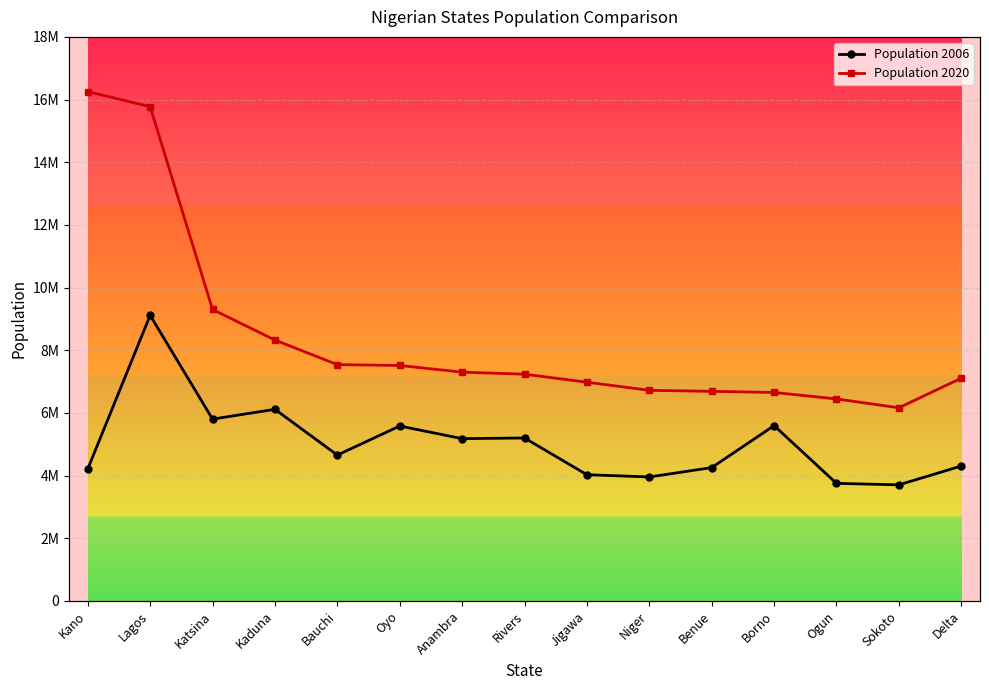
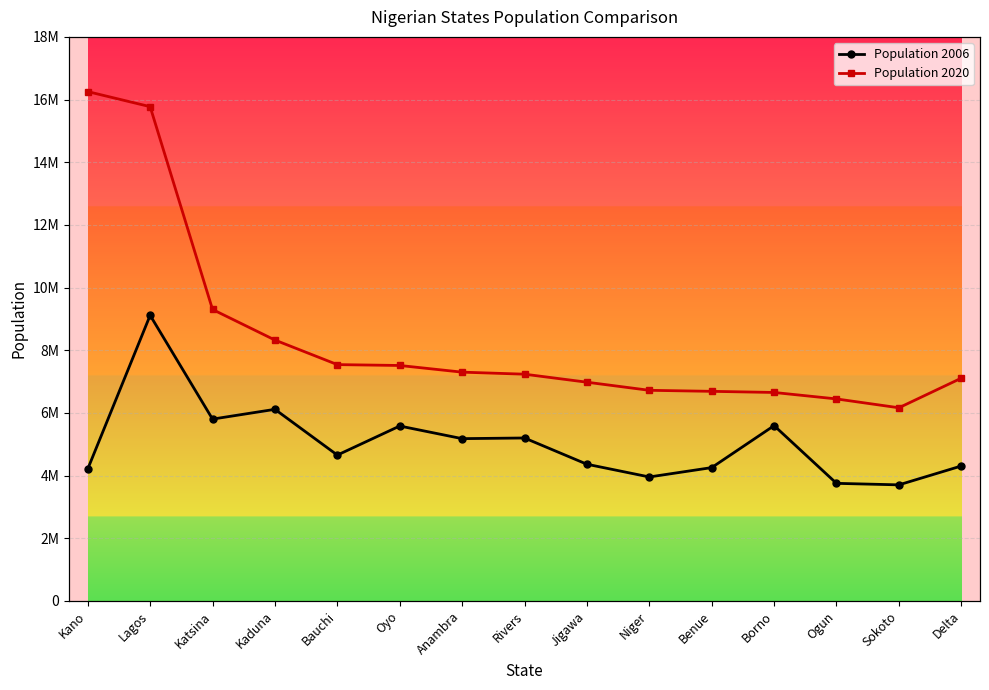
  {
    "Population 2006": {
      "Kano": 4200000,
      "Lagos": 9100000,
      "Katsina": 5800000,
      "Kaduna": 6100000,
      "Bauchi": 4700000,
      "Oyo": 5600000,
      "Anambra": 5200000,
      "Rivers": 5200000,
-     "Jigawa": 4000000,
+     "Jigawa": 4400000,
      "Niger": 4000000,
      "Benue": 4300000,
      "Borno": 5600000,
      "Ogun": 3800000,
      "Sokoto": 3700000,
      "Delta": 4300000
    },
    "Population 2020": {
      "Kano": 16300000,
      "Lagos": 15800000,
      "Katsina": 9300000,
      "Kaduna": 8300000,
      "Bauchi": 7500000,
      "Oyo": 7500000,
      "Anambra": 7300000,
      "Rivers": 7200000,
      "Jigawa": 7000000,
      "Niger": 6700000,
      "Benue": 6700000,
      "Borno": 6700000,
      "Ogun": 6400000,
      "Sokoto": 6200000,
      "Delta": 7100000
    }
  }
